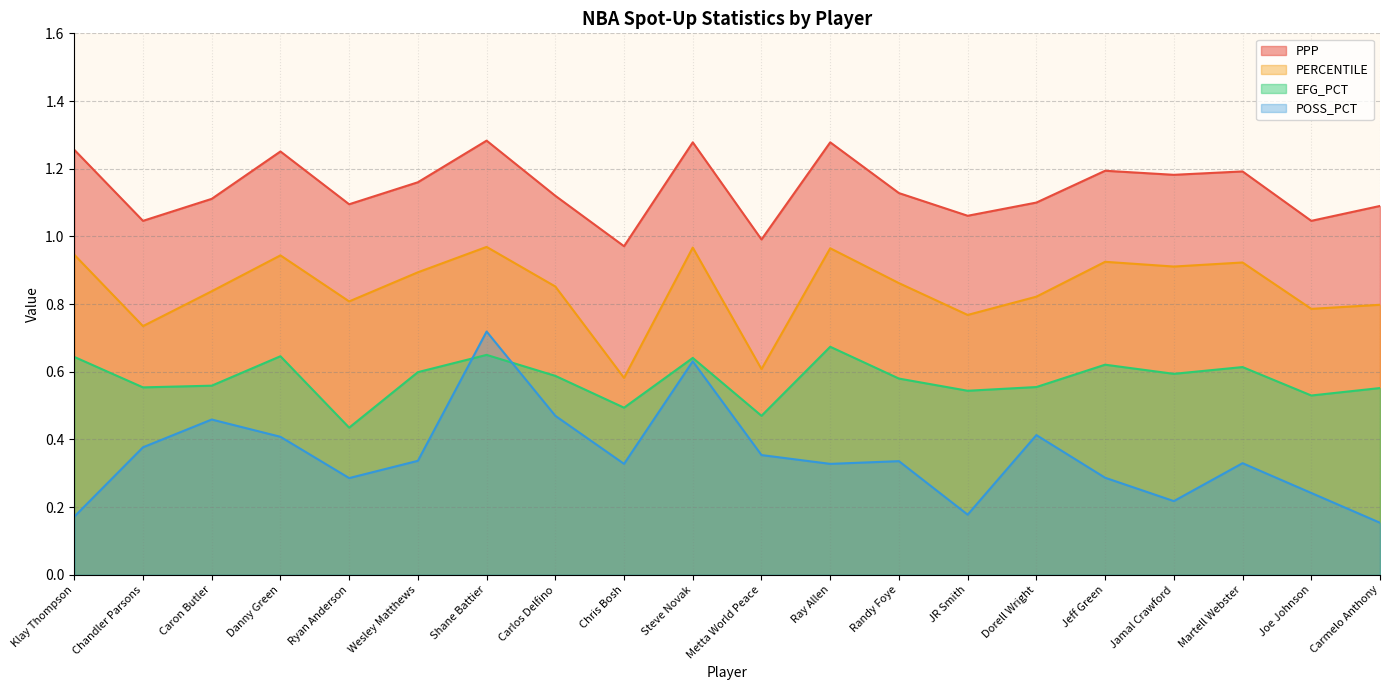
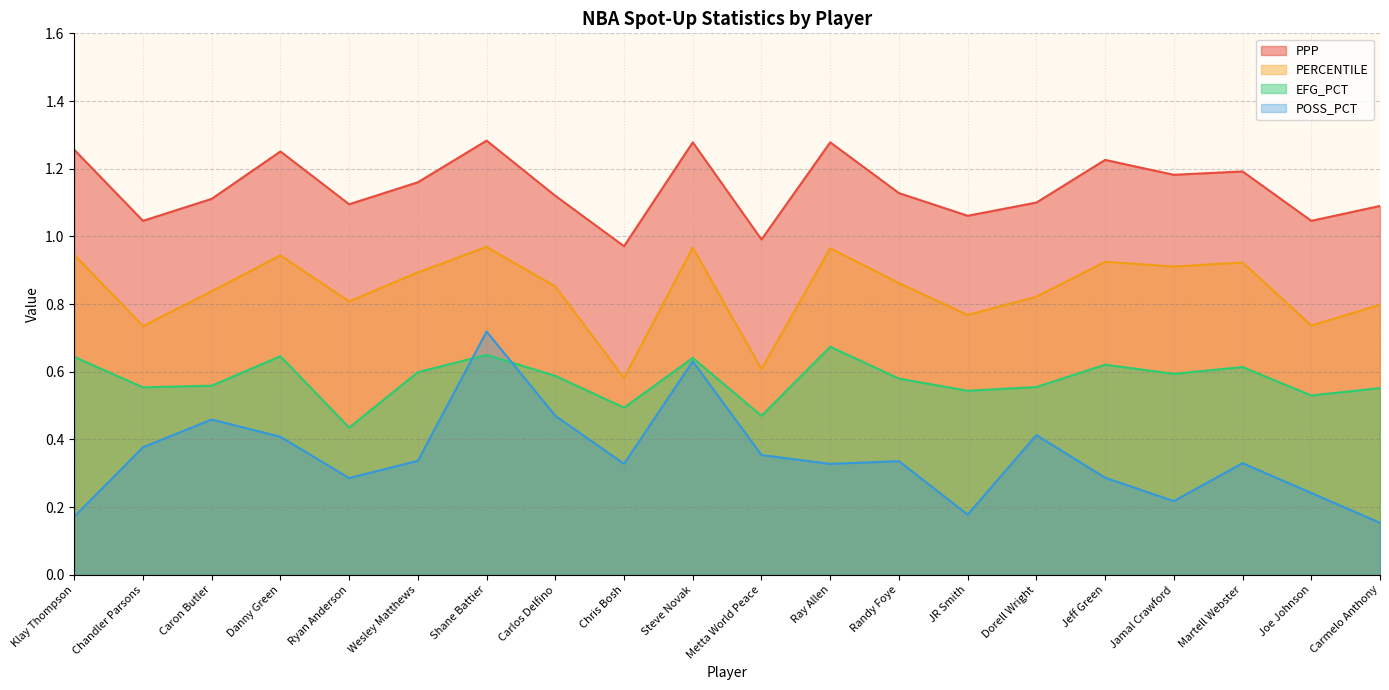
  {
    "PPP": {
      "Klay Thompson": 1.26,
      "Chandler Parsons": 1.05,
      "Caron Butler": 1.11,
      "Danny Green": 1.25,
      "Ryan Anderson": 1.10,
      "Wesley Matthews": 1.16,
      "Shane Battier": 1.28,
      "Carlos Delfino": 1.12,
      "Chris Bosh": 0.97,
      "Steve Novak": 1.28,
      "Metta World Peace": 0.99,
      "Ray Allen": 1.28,
      "Randy Foye": 1.13,
      "JR Smith": 1.06,
      "Dorell Wright": 1.10,
-     "Jeff Green": 1.19,
+     "Jeff Green": 1.23,
      "Jamal Crawford": 1.18,
      "Martell Webster": 1.19,
      "Joe Johnson": 1.05,
      "Carmelo Anthony": 1.09
    },
    "PERCENTILE": {
      "Klay Thompson": 0.95,
      "Chandler Parsons": 0.74,
      "Caron Butler": 0.84,
      "Danny Green": 0.94,
      "Ryan Anderson": 0.81,
      "Wesley Matthews": 0.89,
      "Shane Battier": 0.97,
      "Carlos Delfino": 0.85,
      "Chris Bosh": 0.58,
      "Steve Novak": 0.97,
      "Metta World Peace": 0.61,
      "Ray Allen": 0.97,
      "Randy Foye": 0.86,
      "JR Smith": 0.77,
      "Dorell Wright": 0.82,
      "Jeff Green": 0.93,
      "Jamal Crawford": 0.91,
      "Martell Webster": 0.92,
-     "Joe Johnson": 0.79,
+     "Joe Johnson": 0.74,
      "Carmelo Anthony": 0.80
    },
    "EFG_PCT": {
      "Klay Thompson": 0.64,
      "Chandler Parsons": 0.55,
      "Caron Butler": 0.56,
      "Danny Green": 0.65,
      "Ryan Anderson": 0.44,
      "Wesley Matthews": 0.60,
      "Shane Battier": 0.65,
      "Carlos Delfino": 0.59,
      "Chris Bosh": 0.49,
      "Steve Novak": 0.64,
      "Metta World Peace": 0.47,
      "Ray Allen": 0.67,
      "Randy Foye": 0.58,
      "JR Smith": 0.54,
      "Dorell Wright": 0.56,
      "Jeff Green": 0.62,
      "Jamal Crawford": 0.59,
      "Martell Webster": 0.61,
      "Joe Johnson": 0.53,
      "Carmelo Anthony": 0.55
    },
    "POSS_PCT": {
      "Klay Thompson": 0.17,
      "Chandler Parsons": 0.38,
      "Caron Butler": 0.46,
      "Danny Green": 0.41,
      "Ryan Anderson": 0.29,
      "Wesley Matthews": 0.34,
      "Shane Battier": 0.72,
      "Carlos Delfino": 0.47,
      "Chris Bosh": 0.33,
      "Steve Novak": 0.63,
      "Metta World Peace": 0.35,
      "Ray Allen": 0.33,
      "Randy Foye": 0.34,
      "JR Smith": 0.18,
      "Dorell Wright": 0.41,
      "Jeff Green": 0.29,
      "Jamal Crawford": 0.22,
      "Martell Webster": 0.33,
      "Joe Johnson": 0.24,
      "Carmelo Anthony": 0.15
    }
  }
